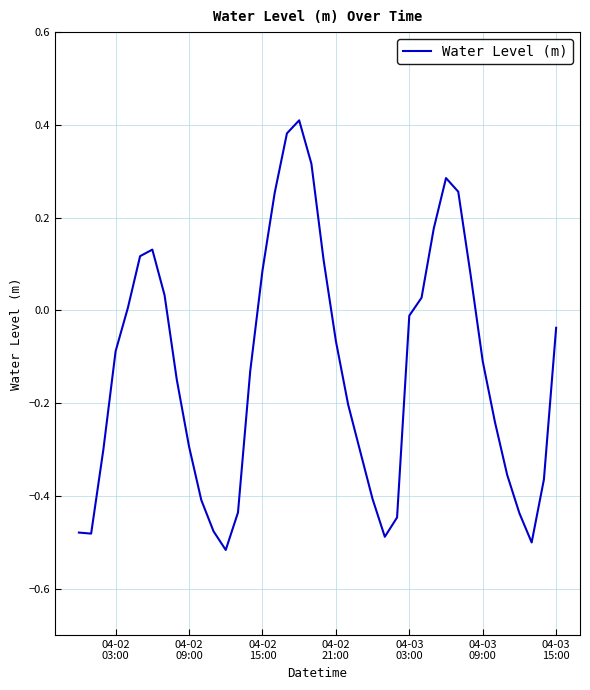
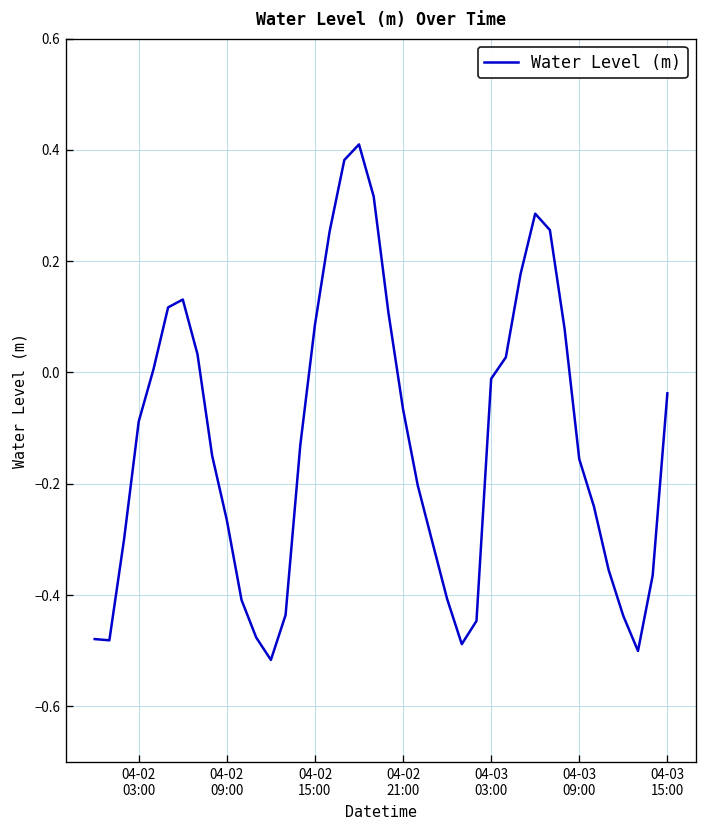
  {
    "04-02 03:00": -0.09,
-   "04-02 09:00": -0.29,
+   "04-02 09:00": -0.27,
    "04-02 15:00": 0.09,
    "04-02 21:00": -0.07,
    "04-03 03:00": -0.01,
-   "04-03 09:00": -0.11,
+   "04-03 09:00": -0.16,
    "04-03 15:00": -0.04
  }
